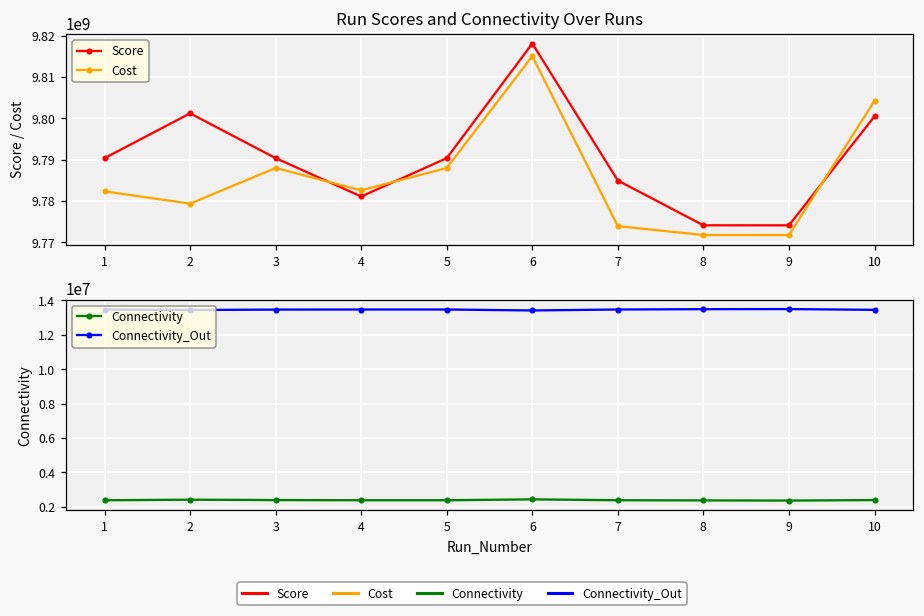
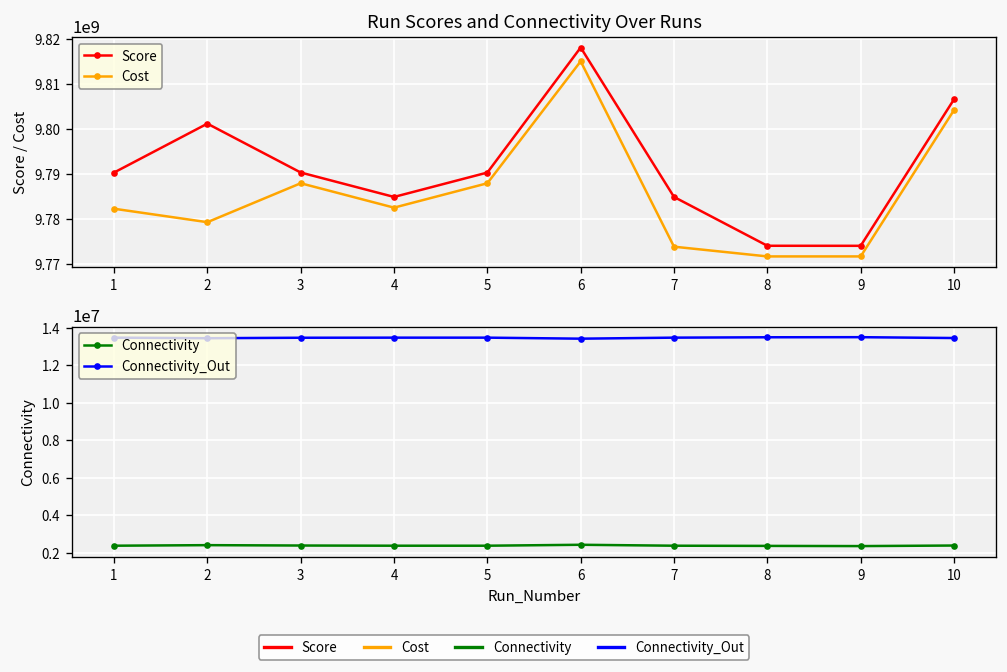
  {
    "Run Scores and Connectivity Over Runs": {
      "Score": {
        "1": 9790000000,
        "2": 9801000000,
        "3": 9790000000,
-       "4": 9781000000,
+       "4": 9785000000,
        "5": 9790000000,
        "6": 9818000000,
        "7": 9785000000,
        "8": 9774000000,
        "9": 9774000000,
-       "10": 9800000000
+       "10": 9807000000
      },
      "Cost": {
        "1": 9782000000,
        "2": 9779000000,
        "3": 9788000000,
        "4": 9783000000,
        "5": 9788000000,
        "6": 9815000000,
        "7": 9774000000,
        "8": 9772000000,
        "9": 9772000000,
        "10": 9804000000
      }
    }
  }
